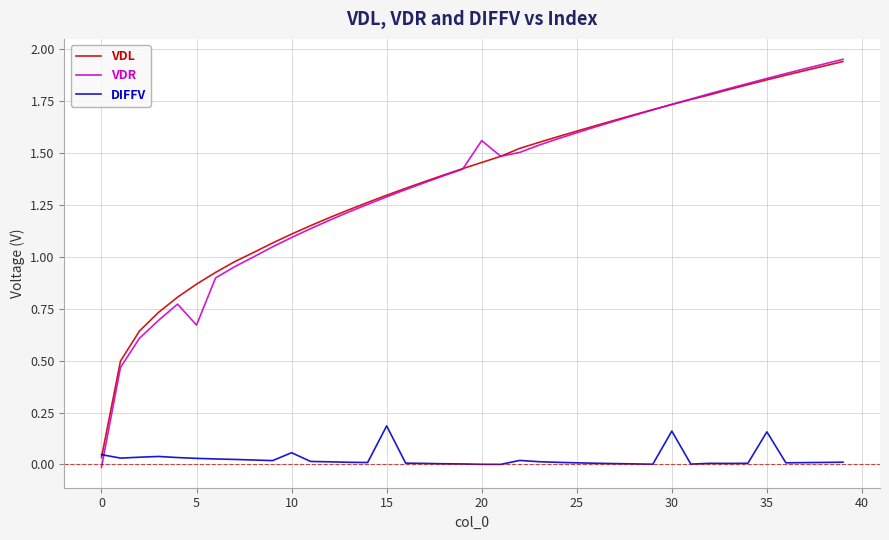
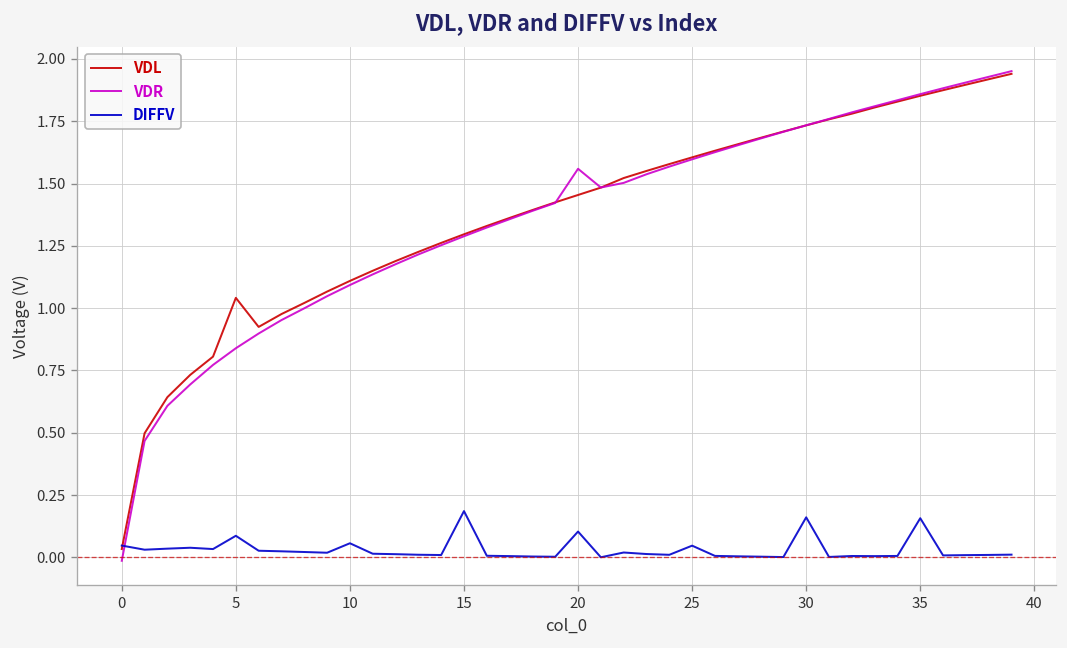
  {
    "VDL": {
      "0": 0.03,
-     "5": 0.87,
+     "5": 1.04,
      "10": 1.11,
      "20": 1.45
    },
    "VDR": {
      "0": -0.01,
-     "5": 0.67,
+     "5": 0.84,
      "10": 1.09,
      "20": 1.56
    },
    "DIFFV": {
      "0": 0.05,
-     "5": 0.03,
+     "5": 0.09,
      "10": 0.06,
      "15": 0.19,
-     "20": 0.00,
-     "25": 0.01,
+     "20": 0.10,
+     "25": 0.05,
      "30": 0.16,
      "35": 0.16
    }
  }
